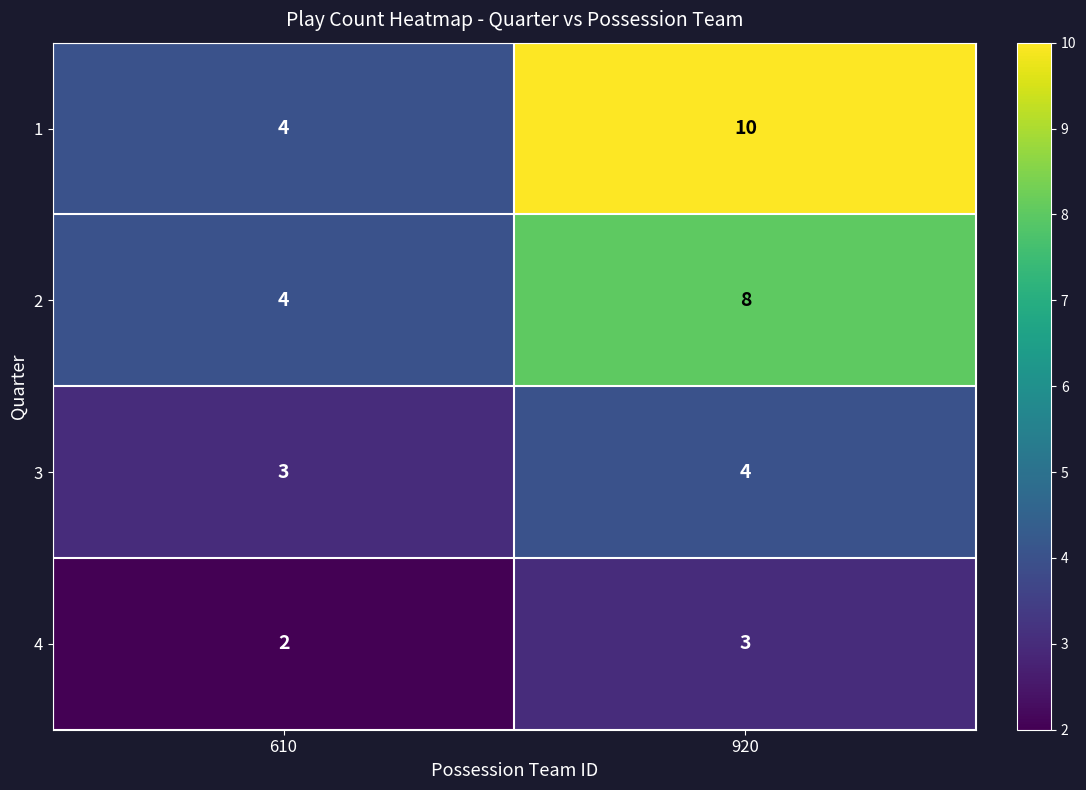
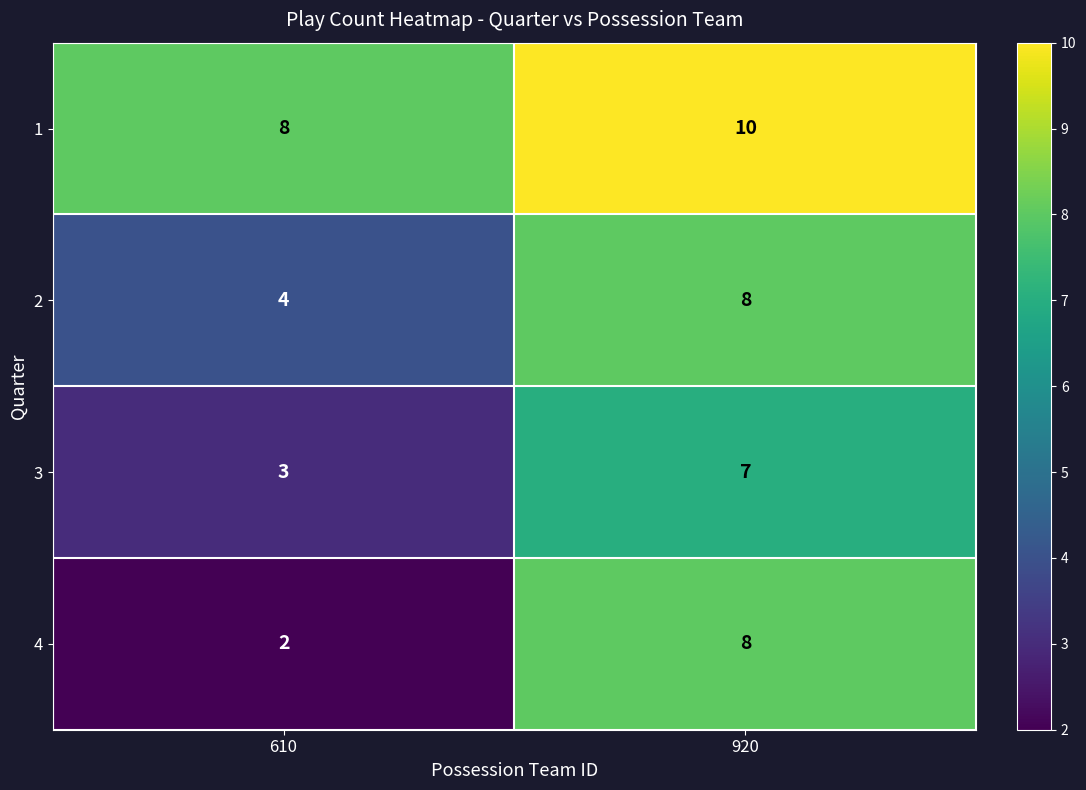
  {
    "1": {
-     "610": 4,
+     "610": 8,
      "920": 10
    },
    "2": {
      "610": 4,
      "920": 8
    },
    "3": {
      "610": 3,
-     "920": 4
+     "920": 7
    },
    "4": {
      "610": 2,
-     "920": 3
+     "920": 8
    }
  }
